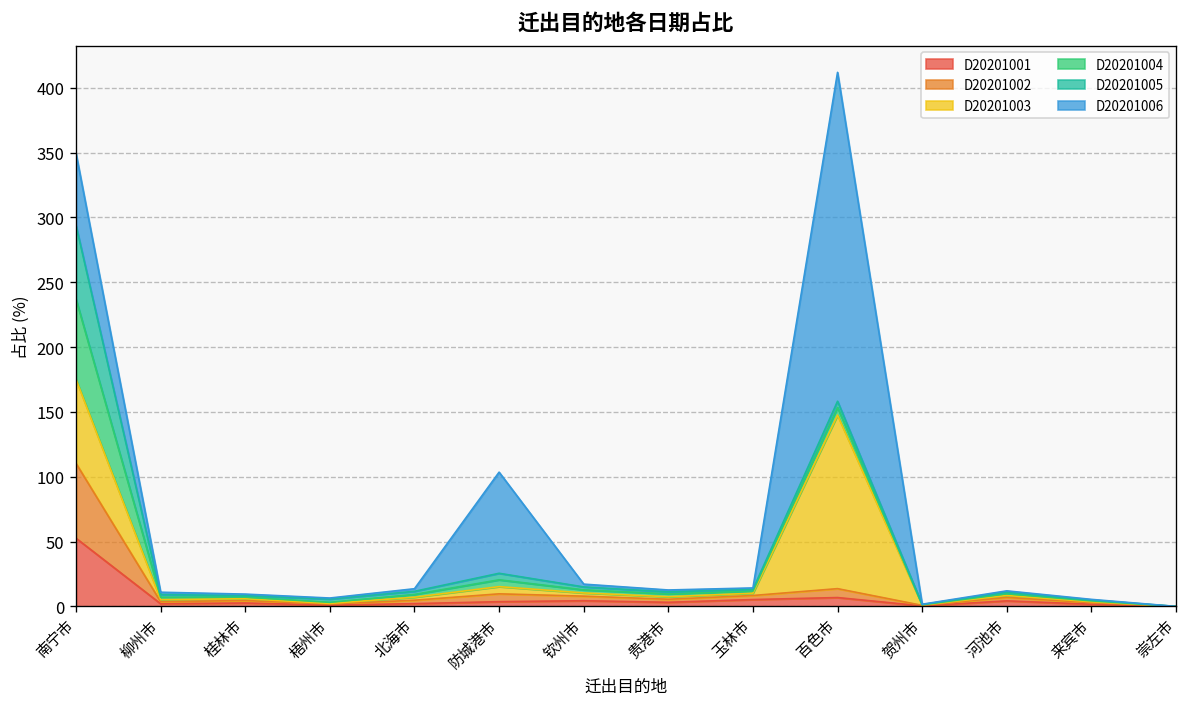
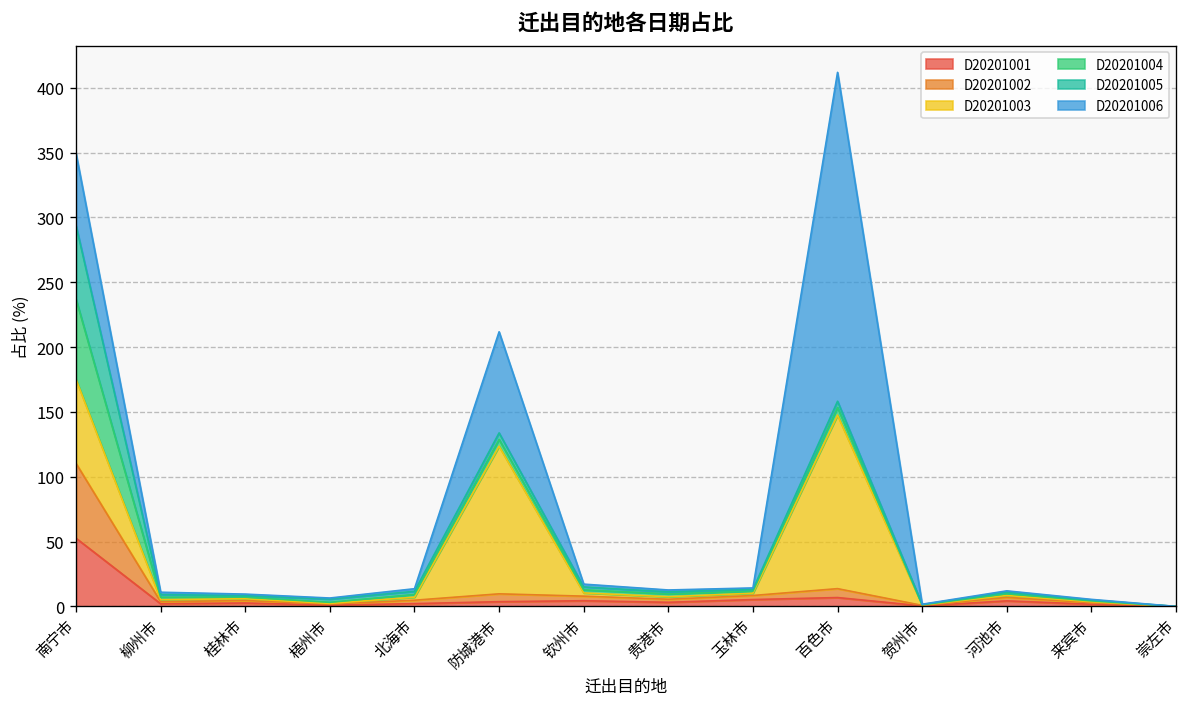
  {
    "D20201003": {
      "南宁市": 65,
-     "防城港市": 6,
+     "防城港市": 114,
      "百色市": 134
    },
    "D20201006": {
      "南宁市": 56,
      "防城港市": 78,
      "百色市": 254
    }
  }
